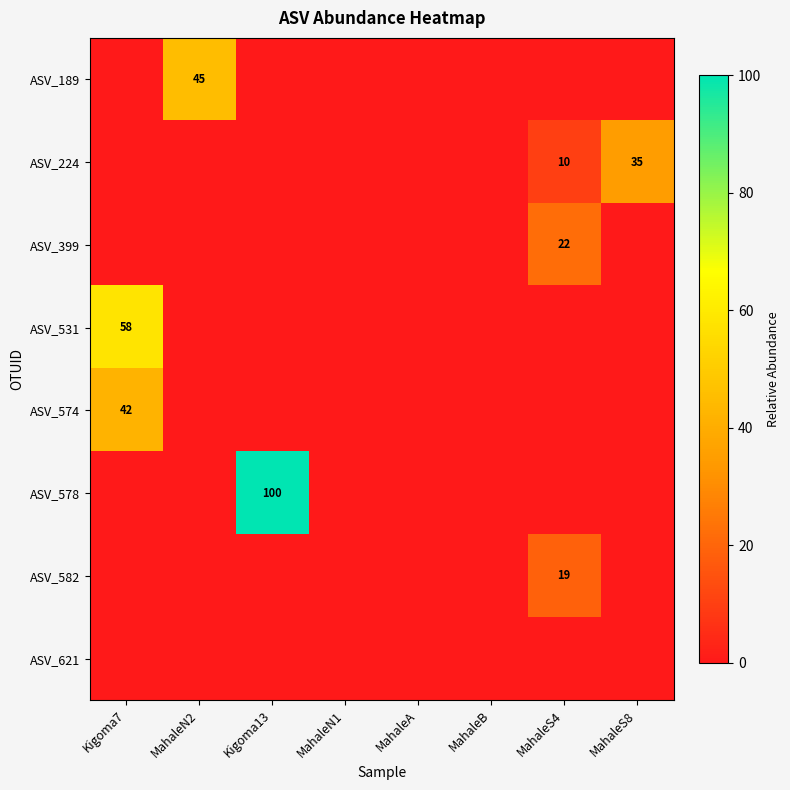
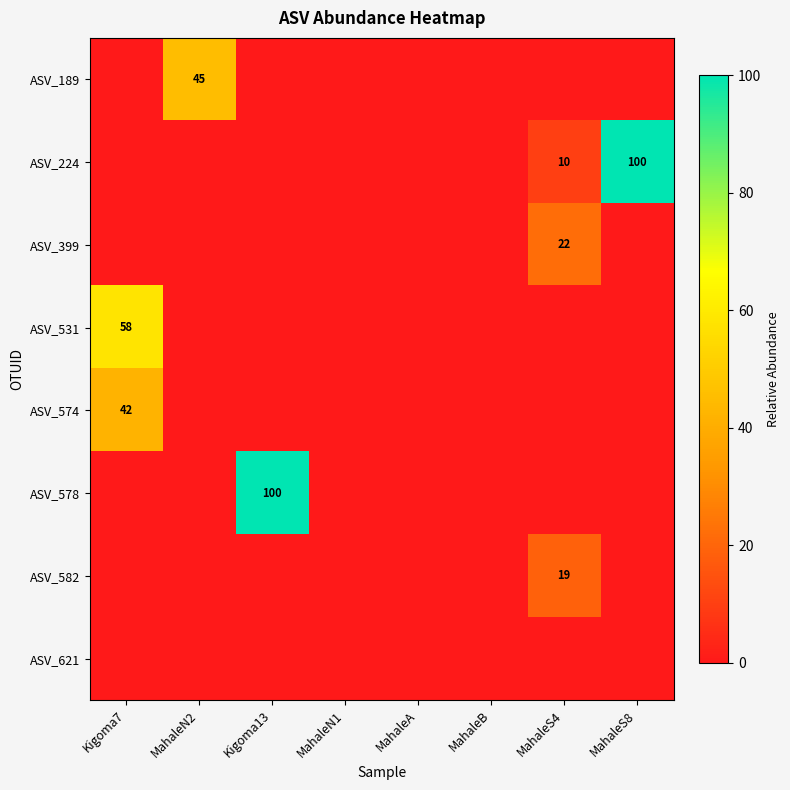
  {
    "ASV_189": {
      "MahaleN2": 45
    },
    "ASV_224": {
      "MahaleS4": 10,
-     "MahaleS8": 35
+     "MahaleS8": 100
    },
    "ASV_399": {
      "MahaleS4": 22
    },
    "ASV_531": {
      "Kigoma7": 58
    },
    "ASV_574": {
      "Kigoma7": 42
    },
    "ASV_578": {
      "Kigoma13": 100
    },
    "ASV_582": {
      "MahaleS4": 19
    }
  }
